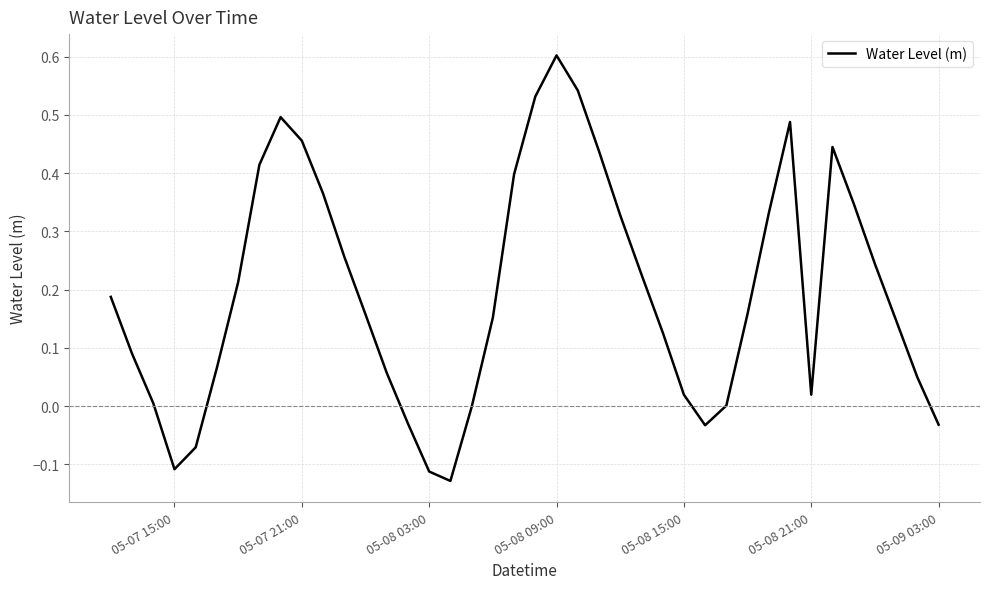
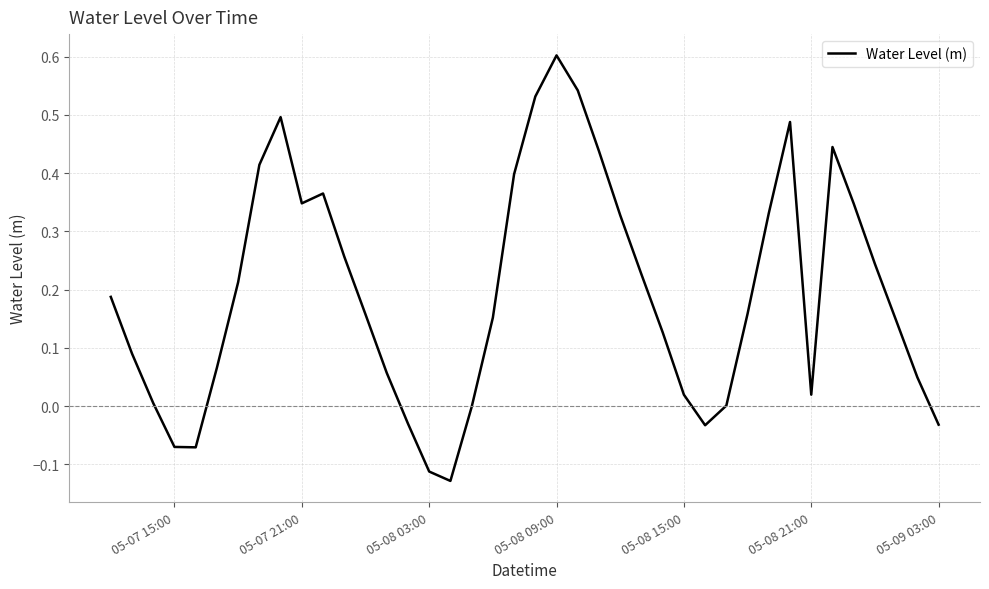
  {
-   "05-07 15:00": -0.11,
-   "05-07 21:00": 0.46,
+   "05-07 15:00": -0.07,
+   "05-07 21:00": 0.35,
    "05-08 03:00": -0.11,
    "05-08 09:00": 0.60,
    "05-08 15:00": 0.02,
    "05-08 21:00": 0.02,
    "05-09 03:00": -0.03
  }
